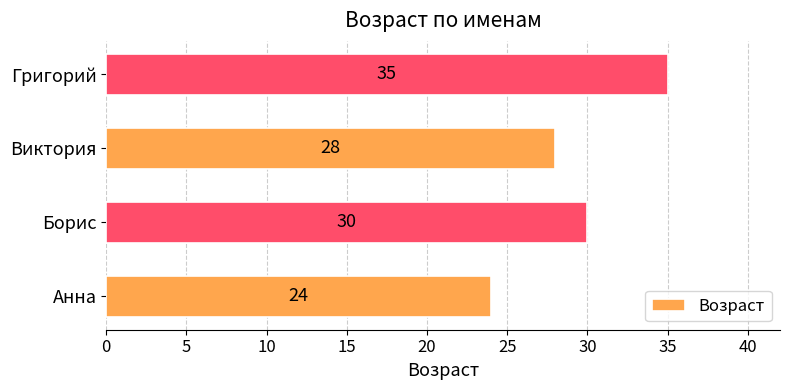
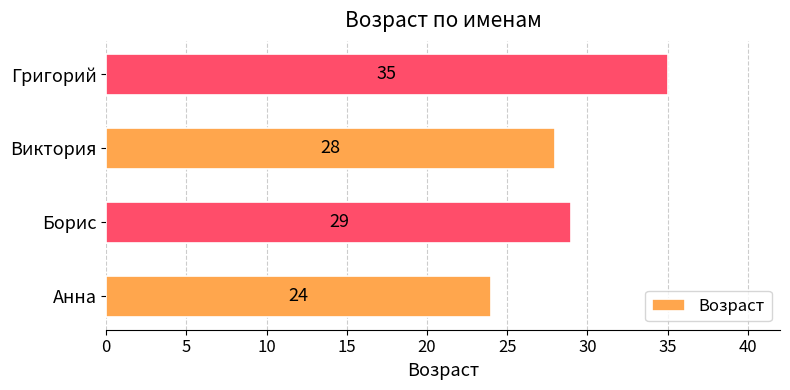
  {
    "Григорий": 35,
    "Виктория": 28,
-   "Борис": 30,
+   "Борис": 29,
    "Анна": 24
  }
